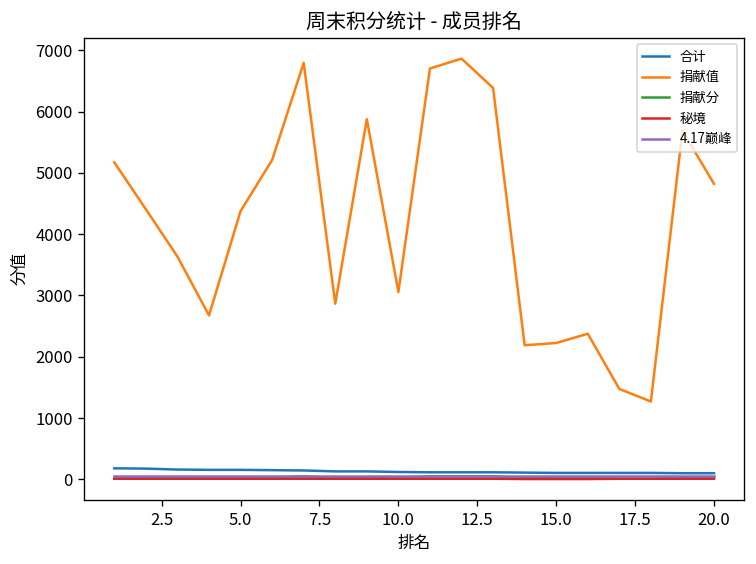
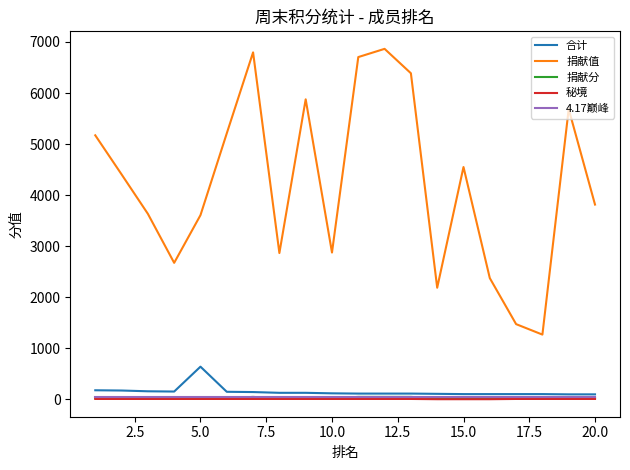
  {
    "合计": {
-     "5.0": 200,
+     "5.0": 600,
      "10.0": 100,
      "15.0": 100
    },
    "捐献值": {
-     "5.0": 4400,
-     "10.0": 3100,
-     "15.0": 2200,
-     "20.0": 4800
+     "5.0": 3600,
+     "10.0": 2900,
+     "15.0": 4600,
+     "20.0": 3800
    }
  }
